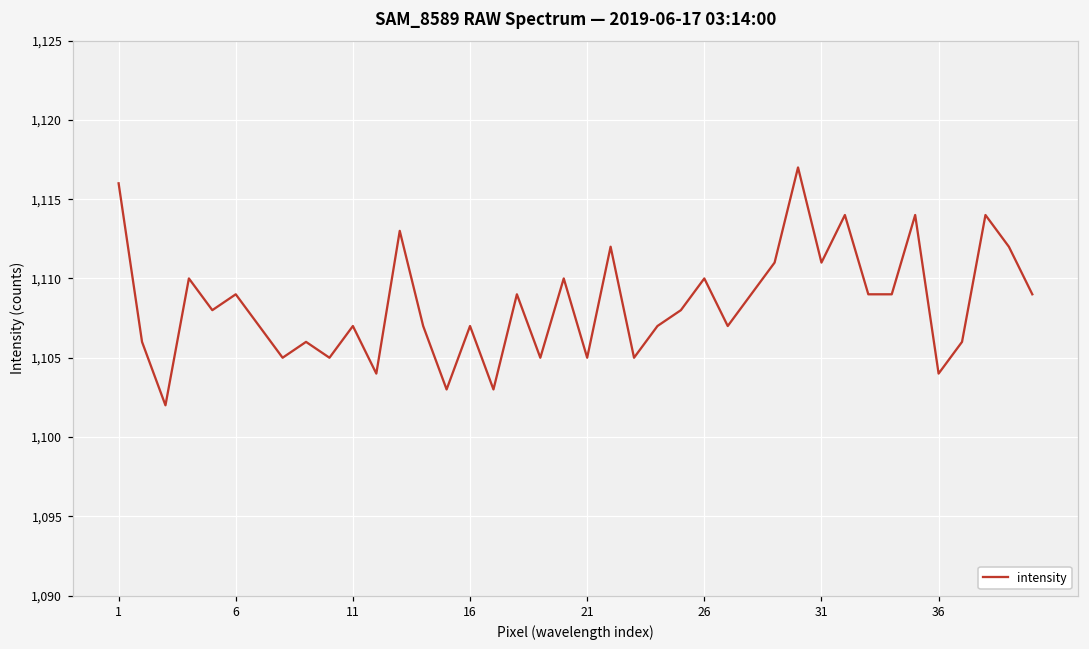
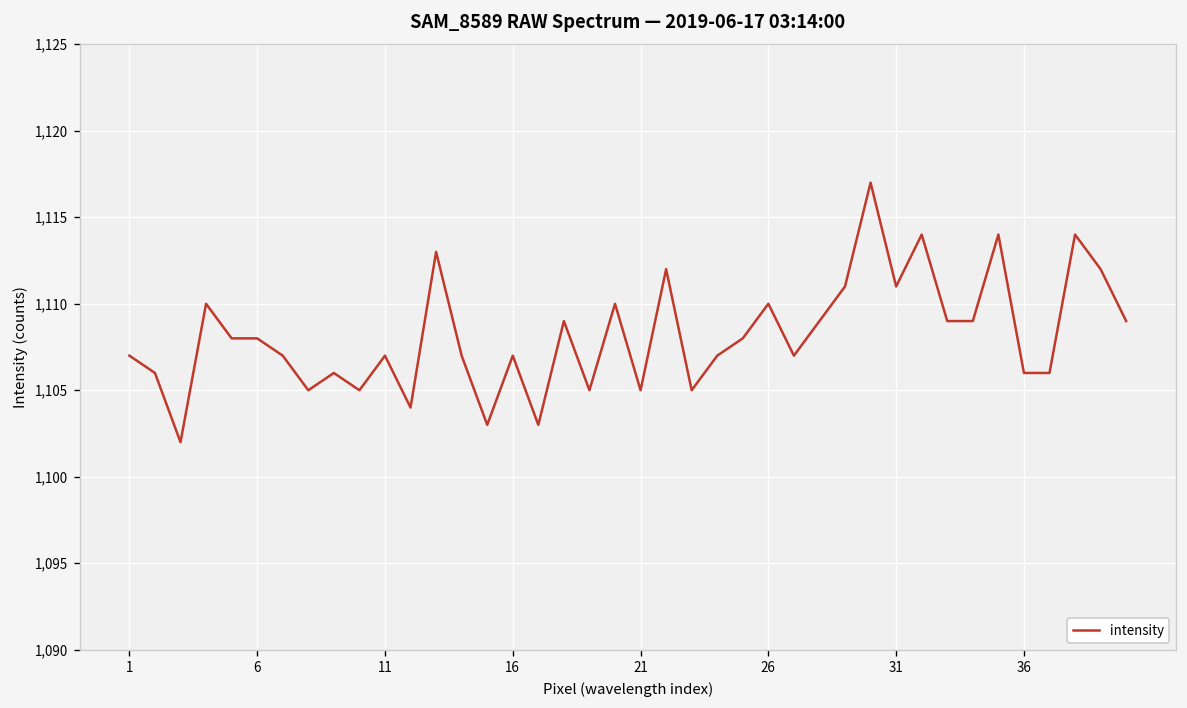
  {
-   "1": "1,116",
-   "6": "1,109",
+   "1": "1,107",
+   "6": "1,108",
    "11": "1,107",
    "16": "1,107",
    "21": "1,105",
    "26": "1,110",
    "31": "1,111",
-   "36": "1,104"
+   "36": "1,106"
  }
